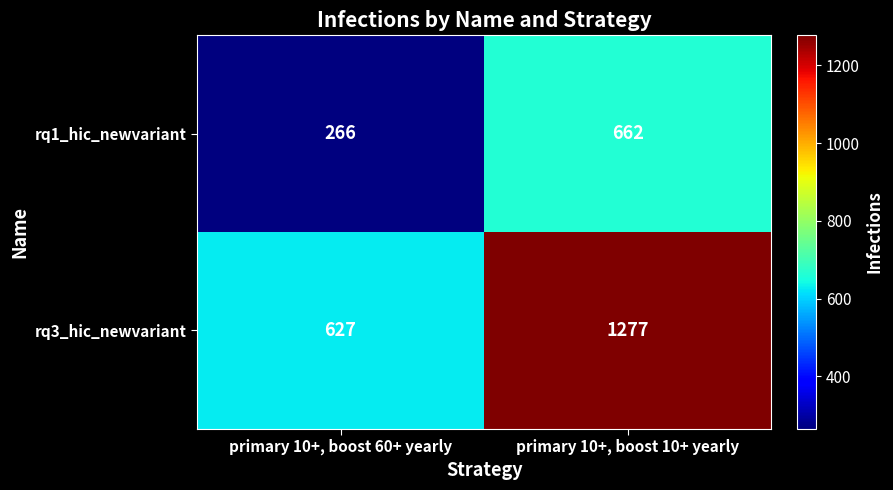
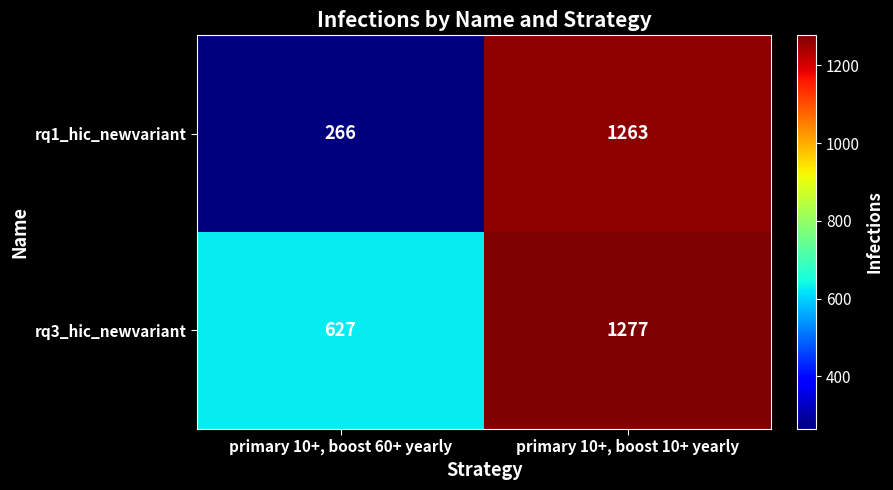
  {
    "rq1_hic_newvariant": {
      "primary 10+, boost 60+ yearly": 266,
-     "primary 10+, boost 10+ yearly": 662
+     "primary 10+, boost 10+ yearly": 1263
    },
    "rq3_hic_newvariant": {
      "primary 10+, boost 60+ yearly": 627,
      "primary 10+, boost 10+ yearly": 1277
    }
  }
